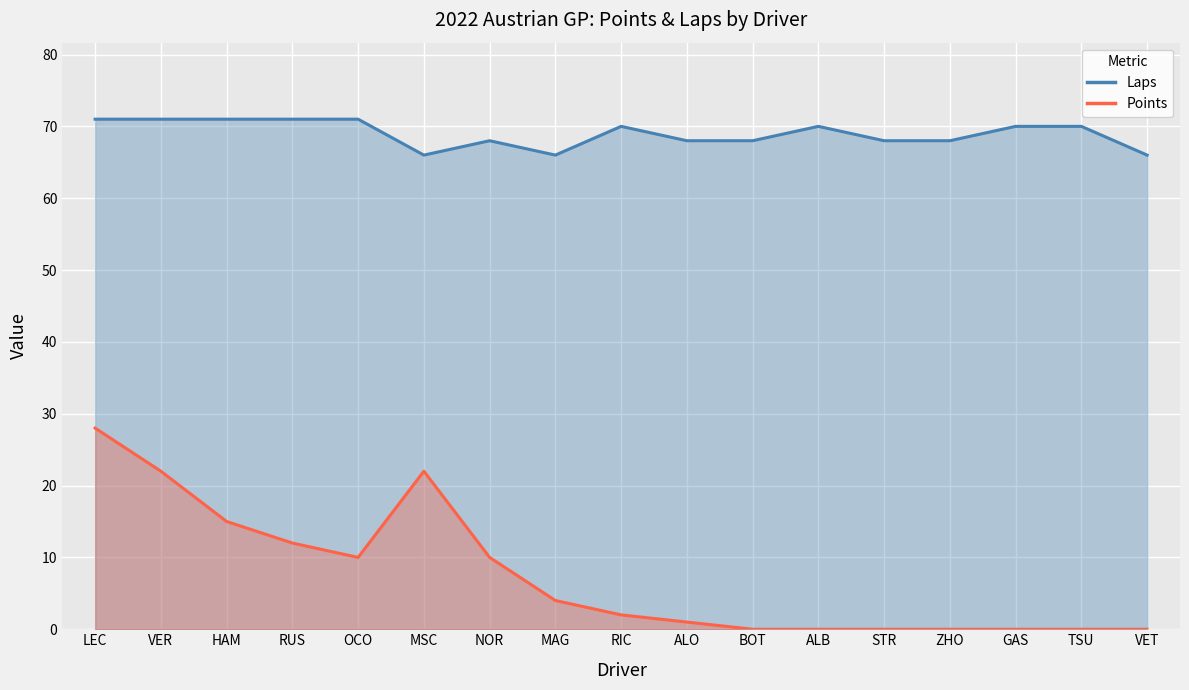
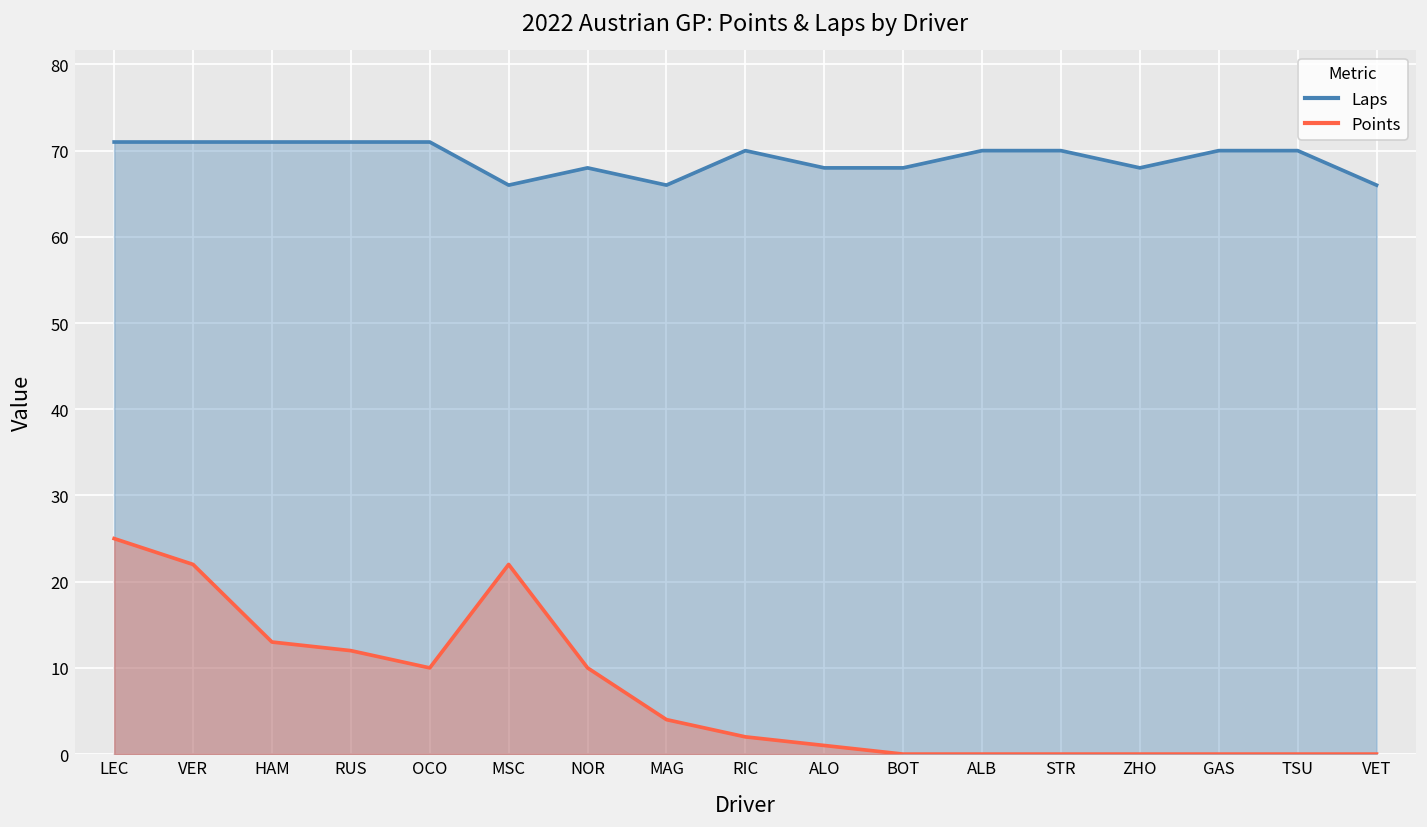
  {
    "Laps": {
      "LEC": 71,
      "VER": 71,
      "HAM": 71,
      "RUS": 71,
      "OCO": 71,
      "MSC": 66,
      "NOR": 68,
      "MAG": 66,
      "RIC": 70,
      "ALO": 68,
      "BOT": 68,
      "ALB": 70,
-     "STR": 68,
+     "STR": 70,
      "ZHO": 68,
      "GAS": 70,
      "TSU": 70,
      "VET": 66
    },
    "Points": {
-     "LEC": 28,
+     "LEC": 25,
      "VER": 22,
-     "HAM": 15,
+     "HAM": 13,
      "RUS": 12,
      "OCO": 10,
      "MSC": 22,
      "NOR": 10,
      "MAG": 4,
      "RIC": 2,
      "ALO": 1,
      "BOT": 0,
      "ALB": 0,
      "STR": 0,
      "ZHO": 0,
      "GAS": 0,
      "TSU": 0,
      "VET": 0
    }
  }
